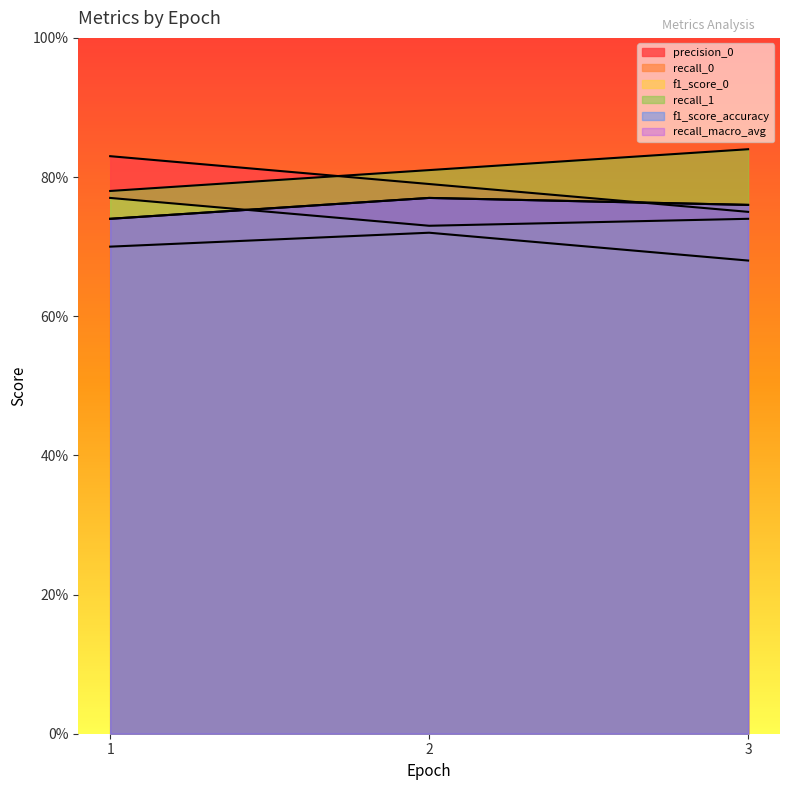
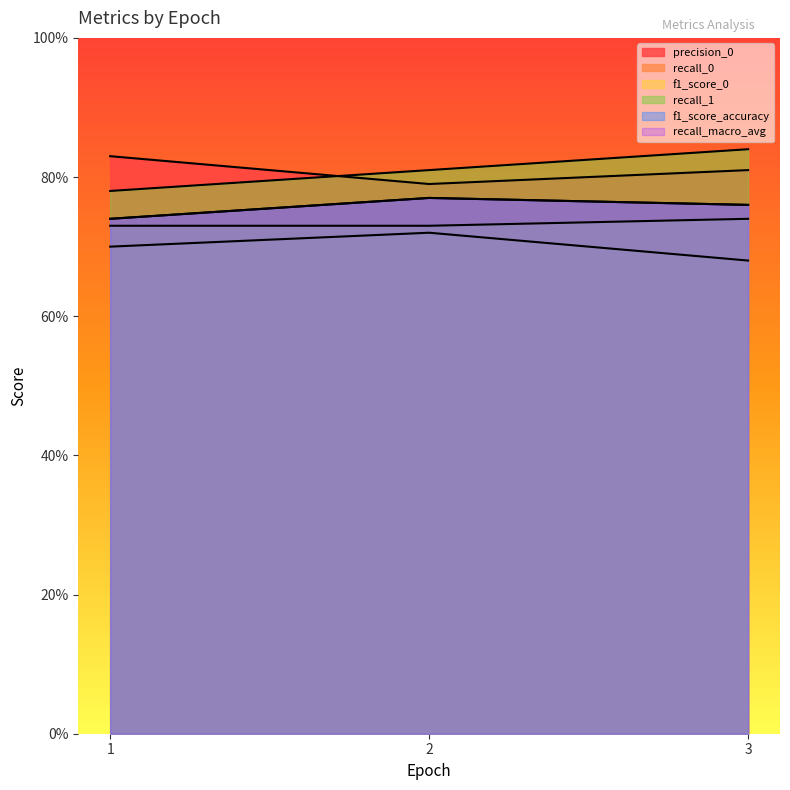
  {
    "precision_0": {
      "1": "83%",
      "2": "79%",
-     "3": "75%"
+     "3": "81%"
    },
    "recall_0": {
      "1": "70%",
      "2": "72%",
      "3": "68%"
    },
    "f1_score_0": {
-     "1": "77%",
+     "1": "73%",
      "2": "73%",
      "3": "74%"
    },
    "recall_1": {
      "1": "78%",
      "2": "81%",
      "3": "84%"
    },
    "recall_macro_avg": {
      "1": "74%",
      "2": "77%",
      "3": "76%"
    }
  }
